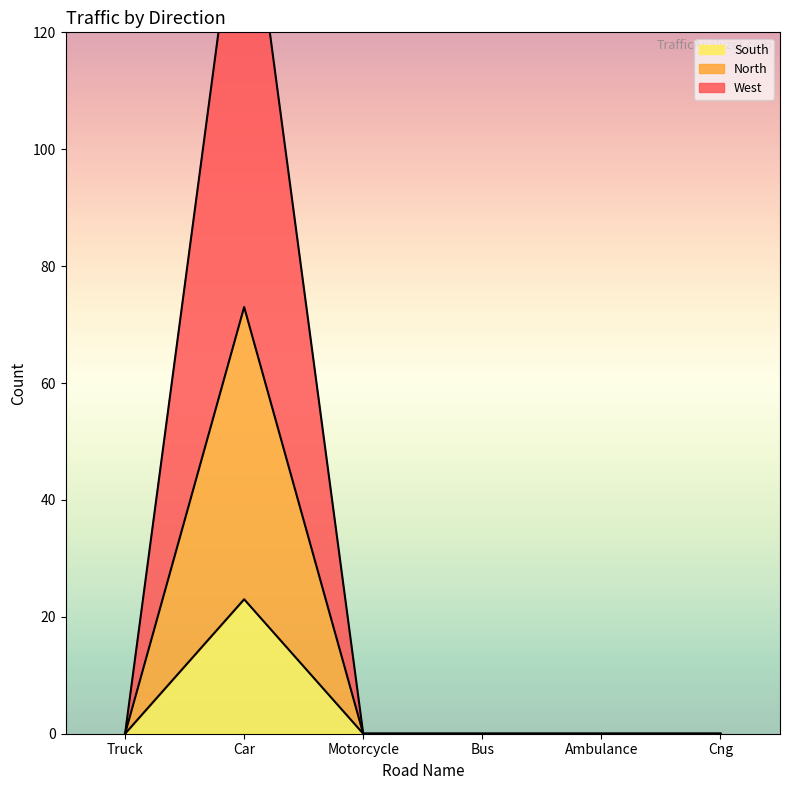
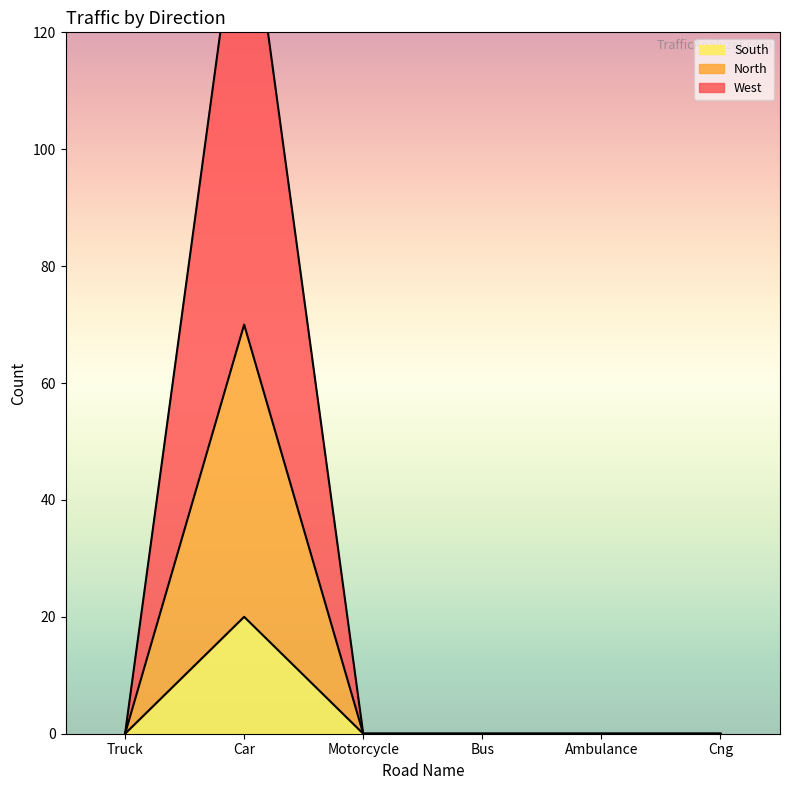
  {
    "South": {
-     "Car": 23
+     "Car": 20
    },
    "North": {
      "Car": 50
    }
  }
